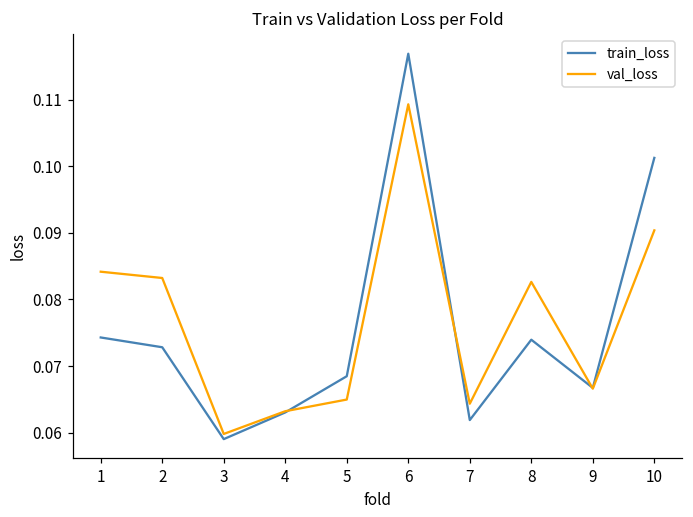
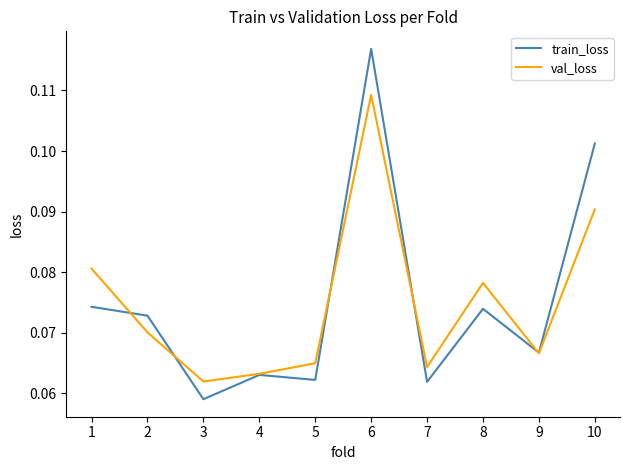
  {
    "train_loss": {
      "1": 0.074,
      "2": 0.073,
      "3": 0.059,
-     "5": 0.068,
+     "5": 0.062,
      "6": 0.117,
      "7": 0.062,
      "8": 0.074,
      "10": 0.101
    },
    "val_loss": {
-     "1": 0.084,
-     "2": 0.083,
-     "3": 0.060,
+     "1": 0.081,
+     "2": 0.070,
+     "3": 0.062,
      "5": 0.065,
      "6": 0.109,
      "7": 0.064,
-     "8": 0.083,
+     "8": 0.078,
      "10": 0.090
    }
  }
